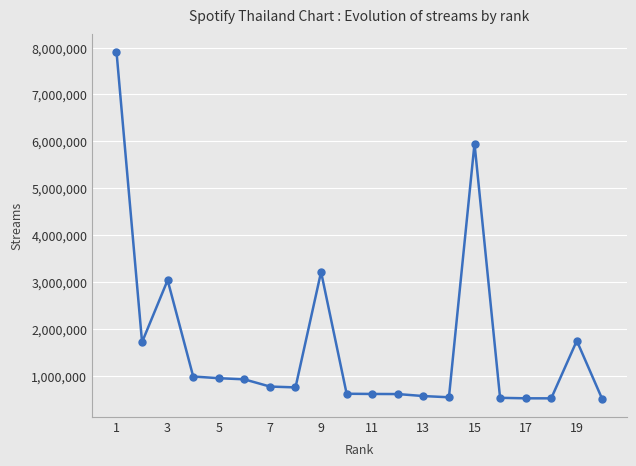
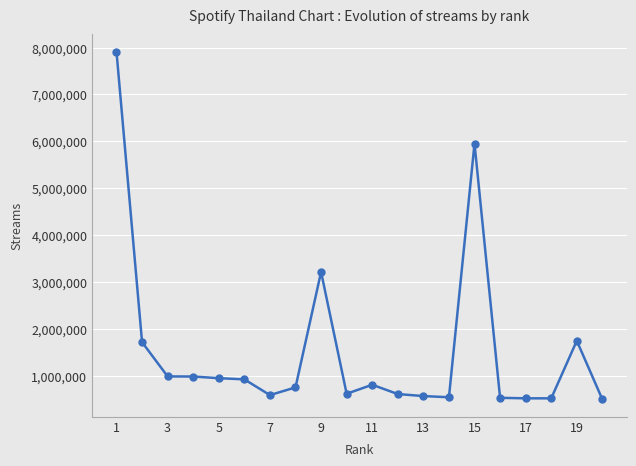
  {
    "1": "7,900,000",
-   "3": "3,000,000",
+   "3": "1,000,000",
    "5": "900,000",
-   "7": "800,000",
+   "7": "600,000",
    "9": "3,200,000",
-   "11": "600,000",
+   "11": "800,000",
    "13": "600,000",
    "15": "6,000,000",
    "17": "500,000",
    "19": "1,700,000"
  }
